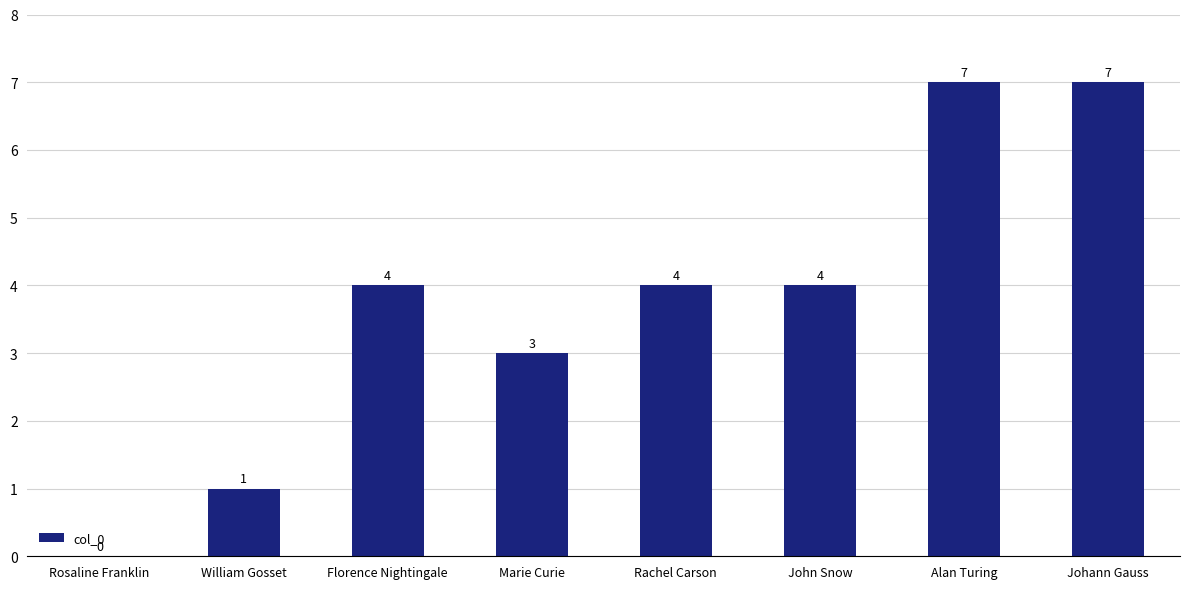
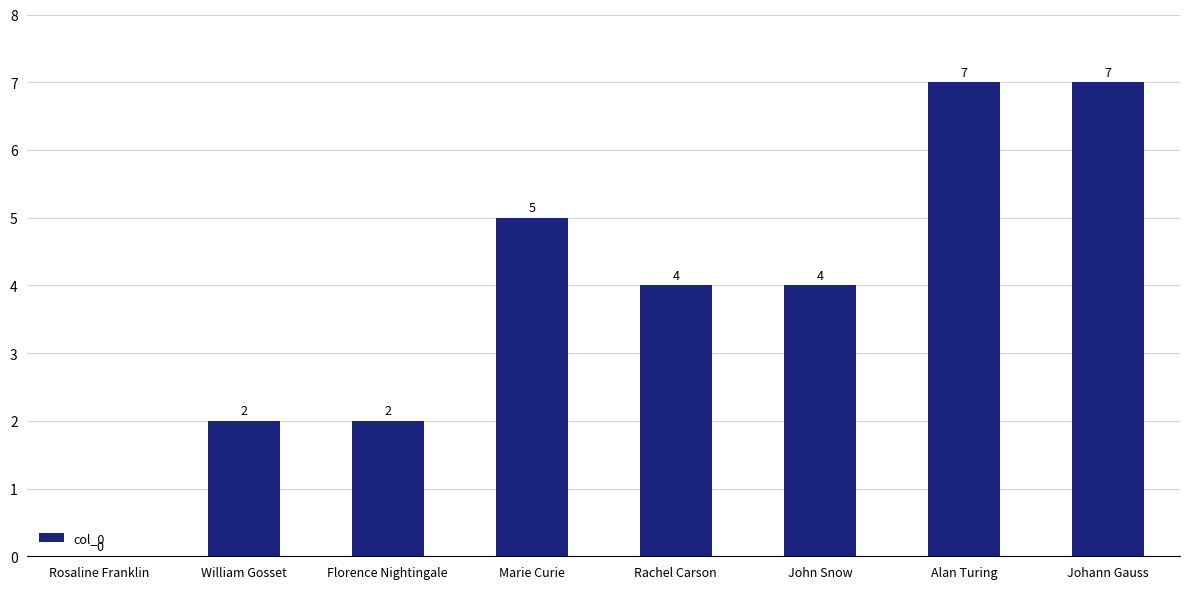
  {
    "Rosaline Franklin": 0,
-   "William Gosset": 1,
-   "Florence Nightingale": 4,
-   "Marie Curie": 3,
+   "William Gosset": 2,
+   "Florence Nightingale": 2,
+   "Marie Curie": 5,
    "Rachel Carson": 4,
    "John Snow": 4,
    "Alan Turing": 7,
    "Johann Gauss": 7
  }
